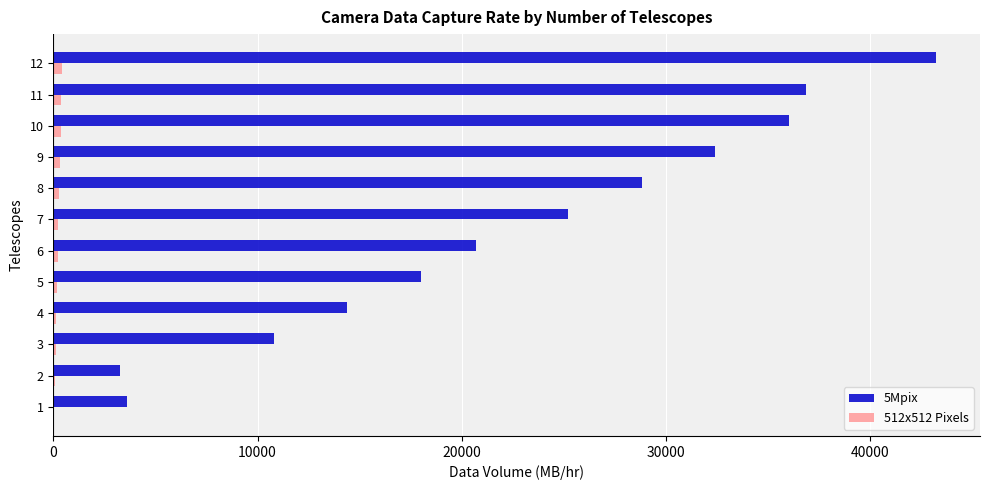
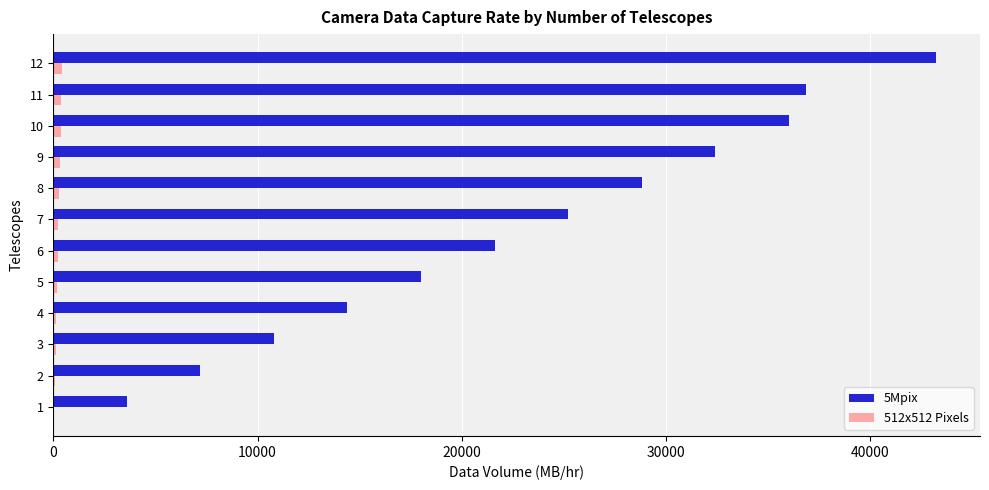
  {
    "5Mpix": {
      "12": 43200,
      "11": 36800,
      "10": 36000,
      "9": 32400,
      "8": 28800,
      "7": 25200,
-     "6": 20700,
+     "6": 21600,
      "5": 18000,
      "4": 14400,
      "3": 10800,
-     "2": 3300,
+     "2": 7200,
      "1": 3600
    },
    "512x512 Pixels": {
      "12": 400,
      "11": 400,
      "10": 400,
      "9": 300,
      "8": 300,
      "7": 300,
      "6": 200,
      "5": 200,
      "4": 100
    }
  }
